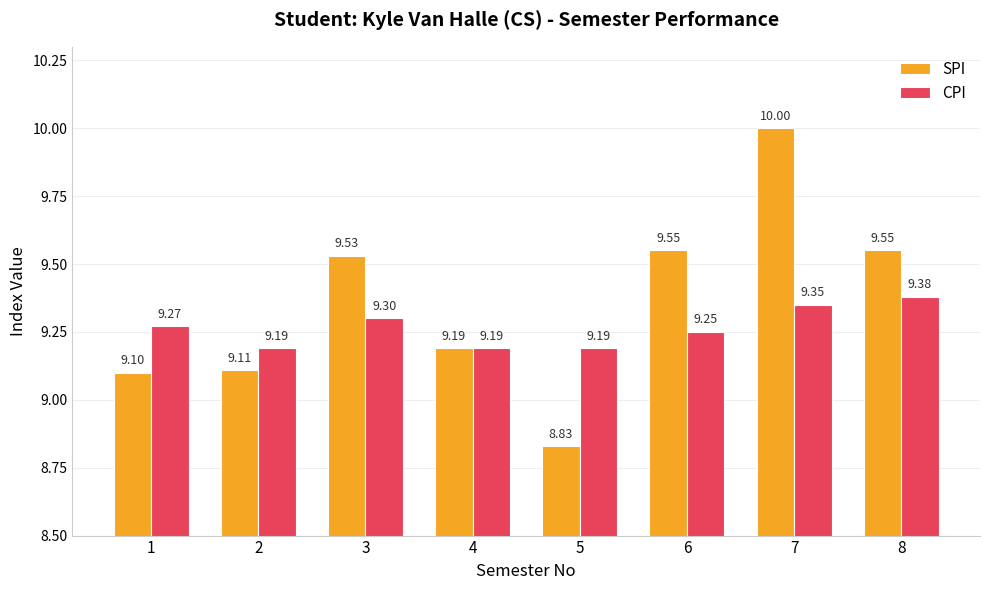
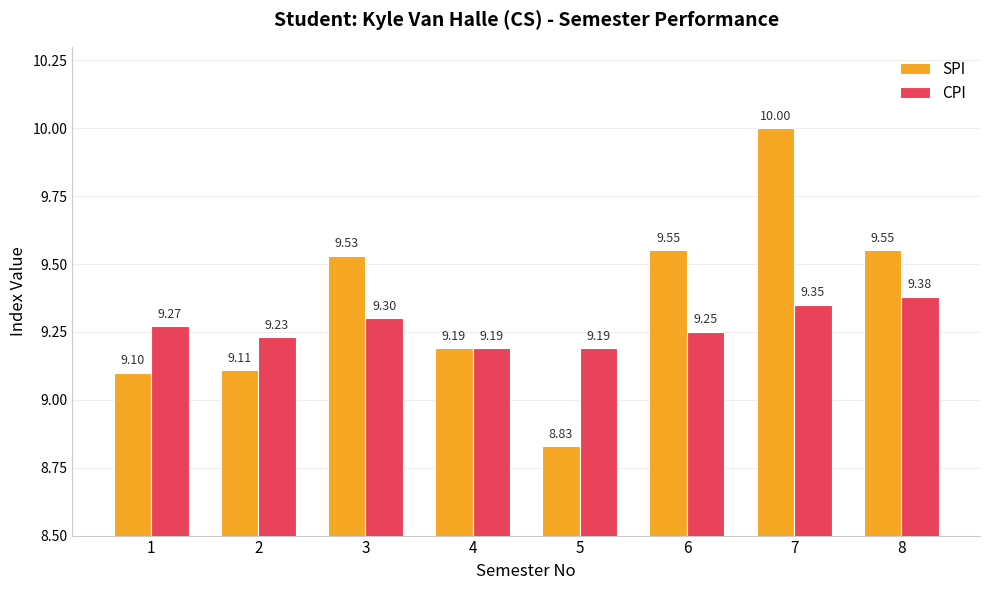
  {
    "SPI": {
      "1": 9.10,
      "2": 9.11,
      "3": 9.53,
      "4": 9.19,
      "5": 8.83,
      "6": 9.55,
      "7": 10.00,
      "8": 9.55
    },
    "CPI": {
      "1": 9.27,
-     "2": 9.19,
+     "2": 9.23,
      "3": 9.30,
      "4": 9.19,
      "5": 9.19,
      "6": 9.25,
      "7": 9.35,
      "8": 9.38
    }
  }
